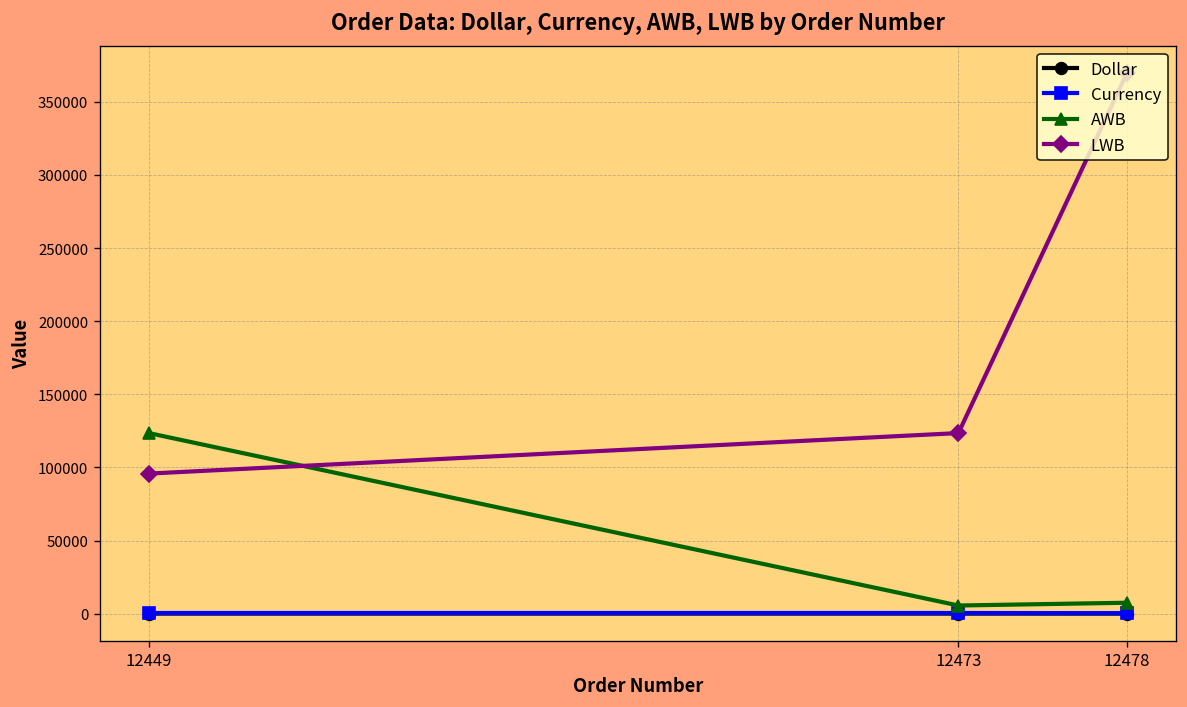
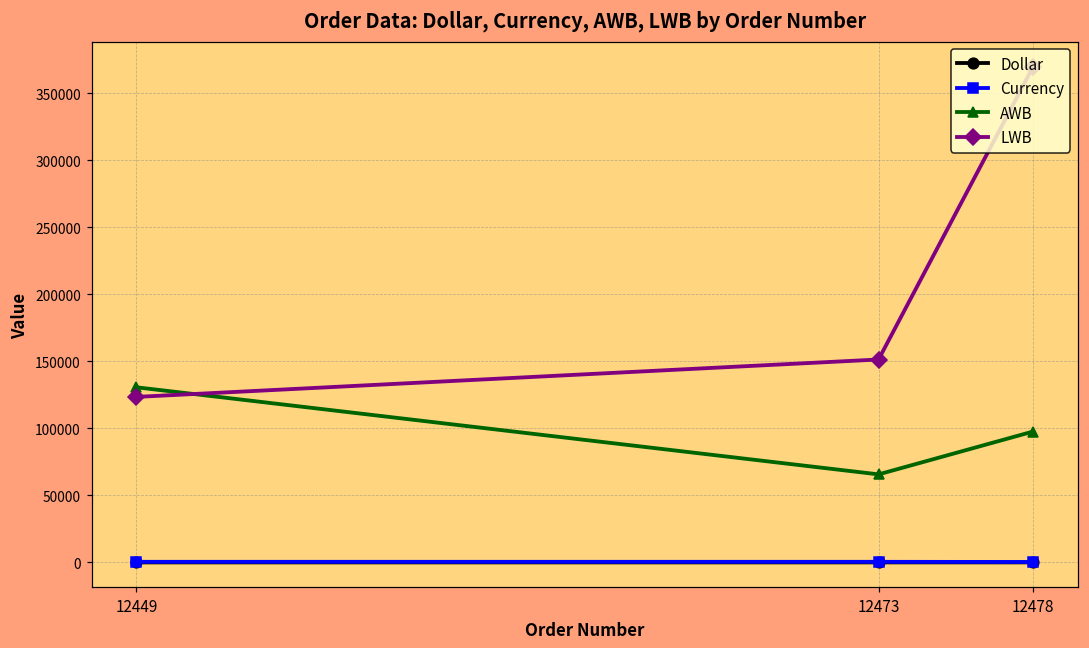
  {
    "Currency": {
      "12449": 0,
      "12473": 0,
      "12478": 0
    },
    "AWB": {
-     "12449": 123000,
-     "12473": 6000,
-     "12478": 7000
+     "12449": 131000,
+     "12473": 66000,
+     "12478": 98000
    },
    "LWB": {
-     "12449": 96000,
-     "12473": 123000
+     "12449": 123000,
+     "12473": 151000
    }
  }
